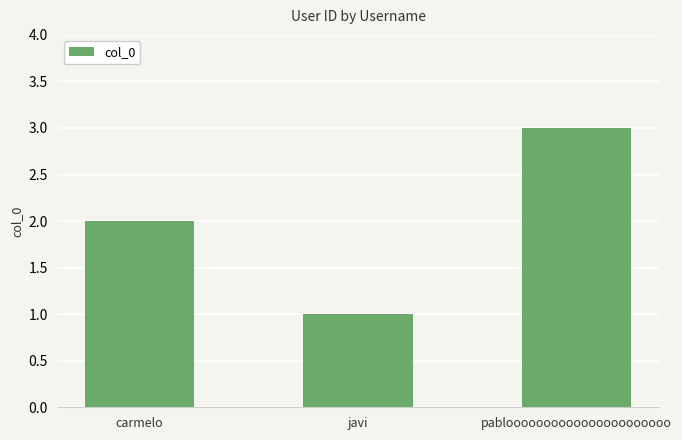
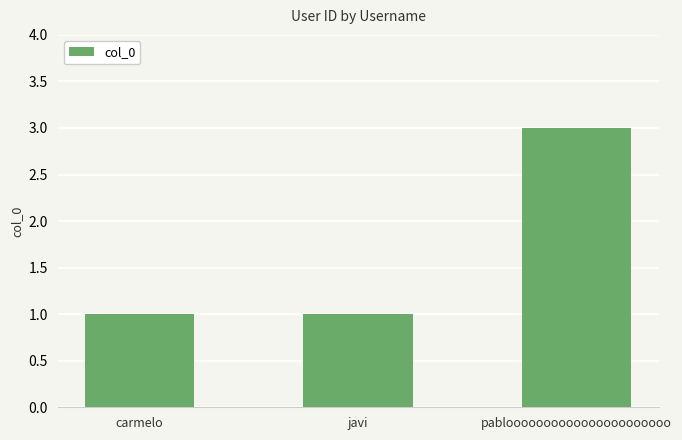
  {
-   "carmelo": 2,
+   "carmelo": 1,
    "javi": 1,
    "pabloooooooooooooooooooooo": 3
  }
